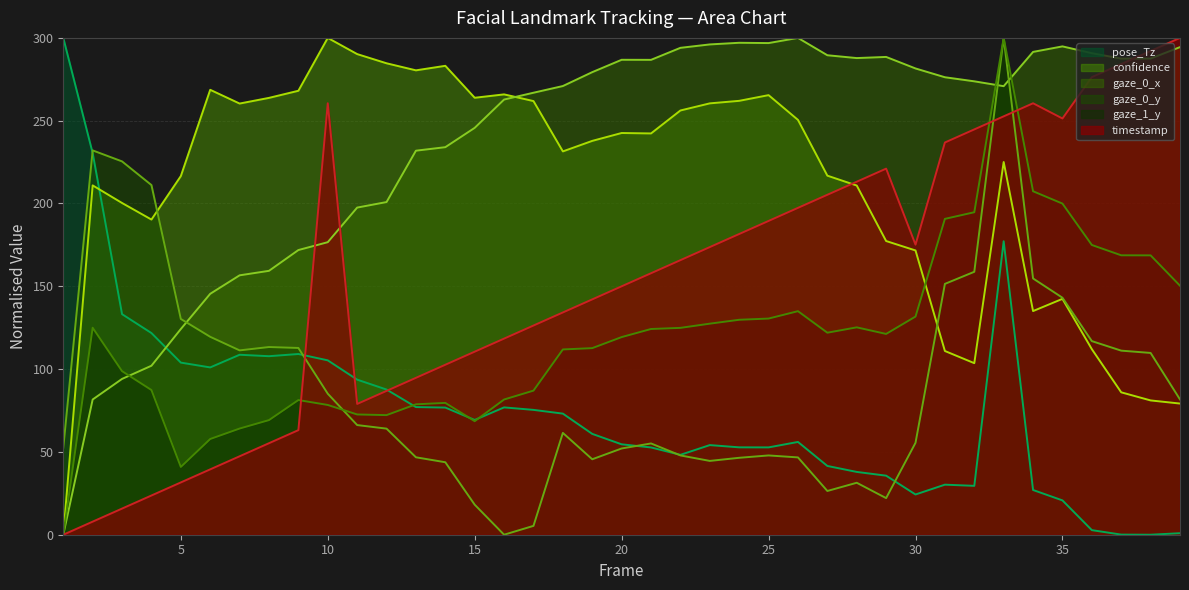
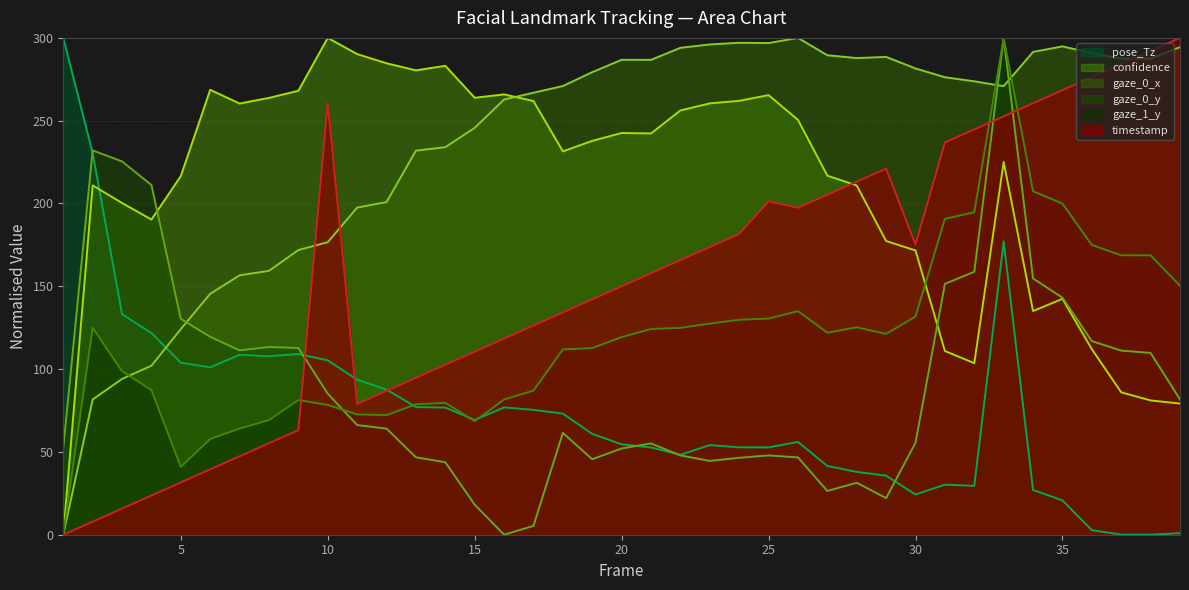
  {
    "timestamp": {
      "5": 32,
      "10": 261,
      "15": 111,
      "20": 150,
-     "25": 189,
+     "25": 201,
      "30": 175,
-     "35": 251
+     "35": 268
    }
  }
